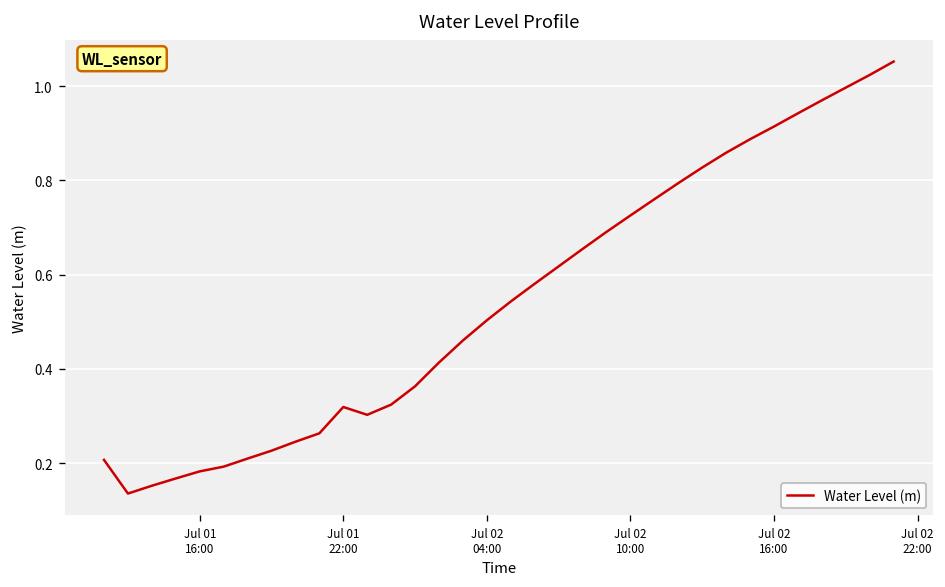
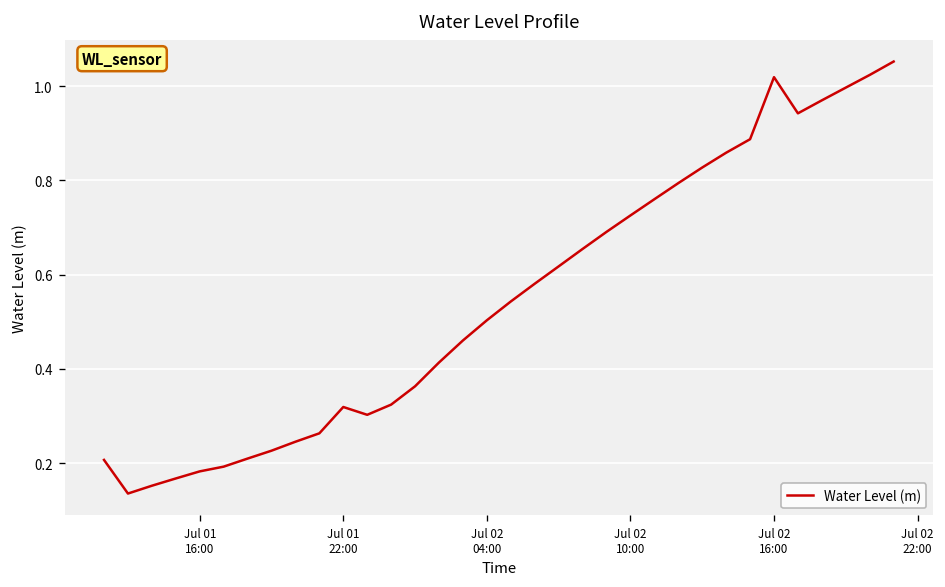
  {
    "Jul 01 16:00": 0.18,
    "Jul 01 22:00": 0.32,
    "Jul 02 04:00": 0.50,
    "Jul 02 10:00": 0.73,
-   "Jul 02 16:00": 0.91
+   "Jul 02 16:00": 1.02
  }
